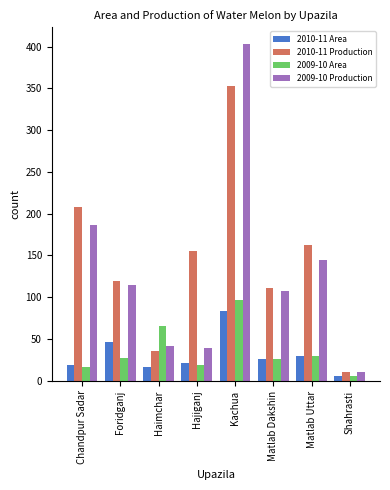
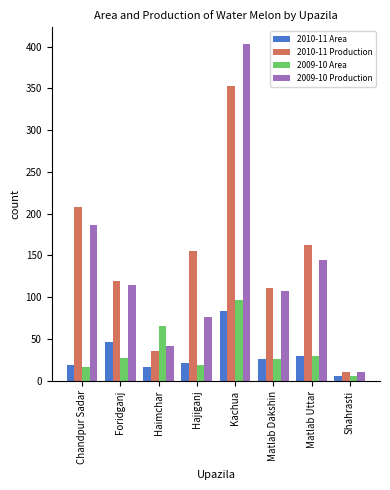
  {
    "2010-11 Area": {
      "Chandpur Sadar": 20,
      "Foridganj": 50,
      "Haimchar": 20,
      "Hajiganj": 20,
      "Kachua": 80,
      "Matlab Dakshin": 30,
      "Matlab Uttar": 30,
      "Shahrasti": 10
    },
    "2010-11 Production": {
      "Chandpur Sadar": 210,
      "Foridganj": 120,
      "Haimchar": 40,
      "Hajiganj": 160,
      "Kachua": 350,
      "Matlab Dakshin": 110,
      "Matlab Uttar": 160,
      "Shahrasti": 10
    },
    "2009-10 Area": {
      "Chandpur Sadar": 20,
      "Foridganj": 30,
      "Haimchar": 70,
      "Hajiganj": 20,
      "Kachua": 100,
      "Matlab Dakshin": 30,
      "Matlab Uttar": 30,
      "Shahrasti": 10
    },
    "2009-10 Production": {
      "Chandpur Sadar": 190,
      "Foridganj": 110,
      "Haimchar": 40,
-     "Hajiganj": 40,
+     "Hajiganj": 80,
      "Kachua": 400,
      "Matlab Dakshin": 110,
      "Matlab Uttar": 140,
      "Shahrasti": 10
    }
  }
